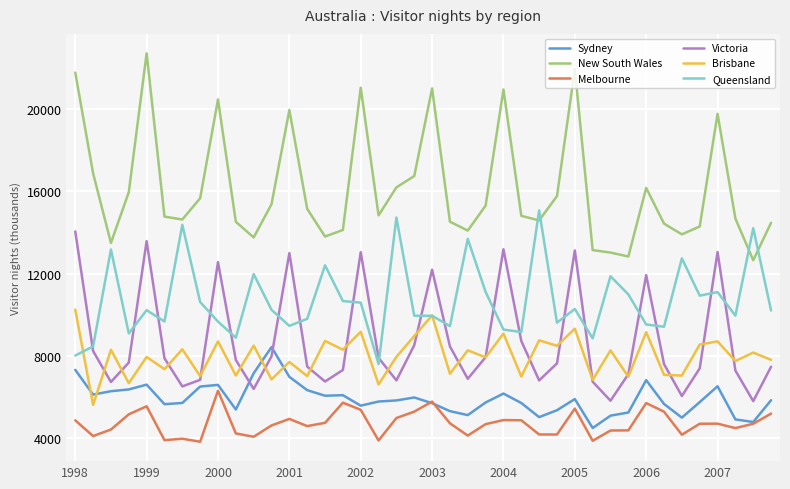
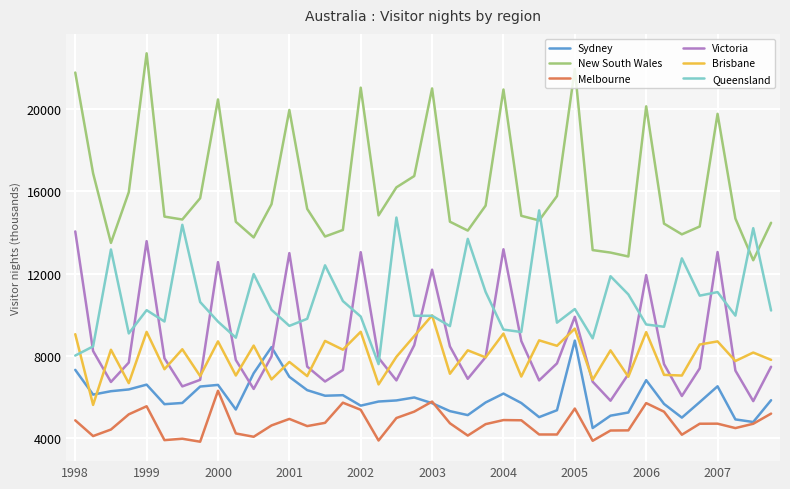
  {
    "Sydney": {
      "1998": 7300,
      "1999": 6600,
      "2000": 6600,
      "2001": 7000,
      "2002": 5600,
      "2004": 6200,
-     "2005": 5900,
+     "2005": 8700,
      "2006": 6800,
      "2007": 6500
    },
    "New South Wales": {
      "1998": 21800,
      "1999": 22700,
      "2000": 20500,
      "2001": 20000,
      "2002": 21000,
      "2003": 21000,
      "2004": 21000,
-     "2006": 16200,
+     "2006": 20100,
      "2007": 19800
    },
    "Melbourne": {
      "1998": 4900,
      "1999": 5600,
      "2000": 6300,
      "2001": 4900,
      "2002": 5400,
      "2004": 4900,
      "2005": 5400,
      "2006": 5700,
      "2007": 4700
    },
    "Victoria": {
      "1998": 14100,
      "1999": 13600,
      "2000": 12600,
      "2001": 13000,
      "2002": 13000,
      "2003": 12200,
      "2004": 13200,
-     "2005": 13100,
+     "2005": 9900,
      "2006": 11900,
      "2007": 13100
    },
    "Brisbane": {
-     "1998": 10300,
-     "1999": 7900,
+     "1998": 9100,
+     "1999": 9200,
      "2000": 8700,
      "2001": 7700,
      "2002": 9200,
      "2004": 9100,
      "2005": 9300,
      "2006": 9200,
      "2007": 8700
    },
    "Queensland": {
      "1998": 8000,
      "1999": 10200,
      "2000": 9700,
      "2001": 9500,
-     "2002": 10600,
+     "2002": 9900,
      "2004": 9300,
      "2005": 10300,
      "2006": 9500,
      "2007": 11100
    }
  }
